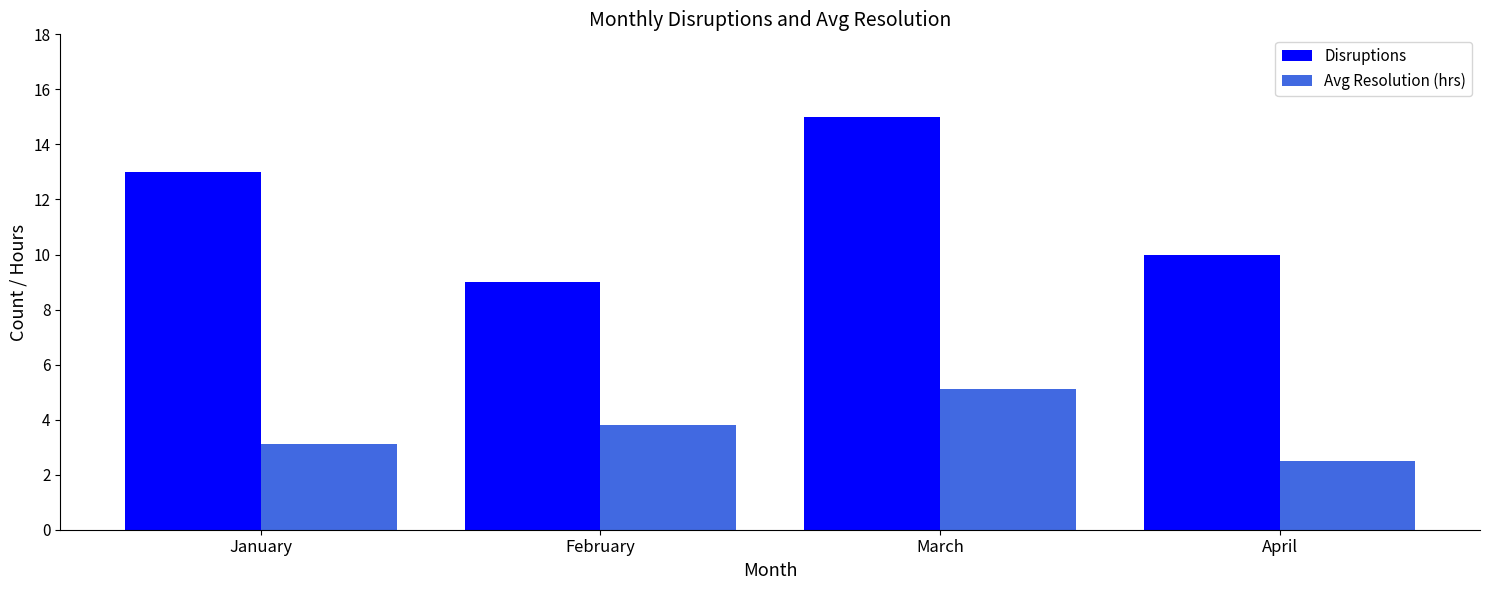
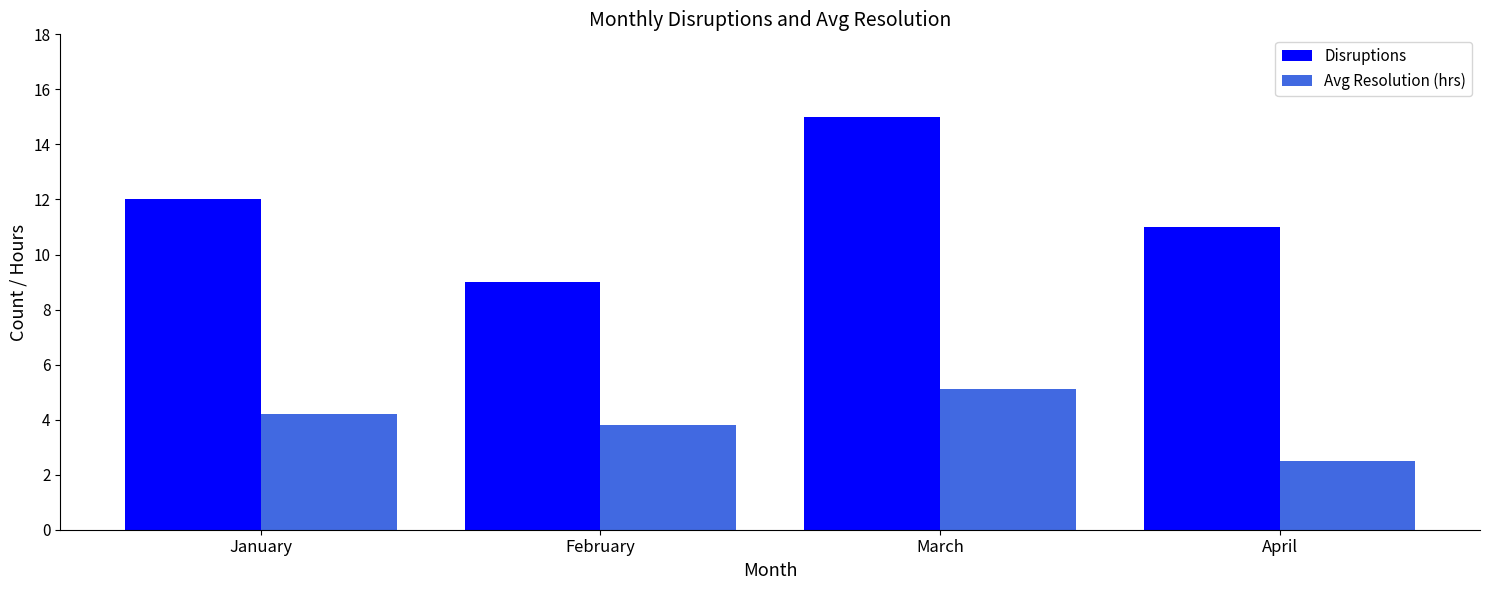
  {
    "Disruptions": {
-     "January": 13,
+     "January": 12,
      "February": 9,
      "March": 15,
-     "April": 10
+     "April": 11
    },
    "Avg Resolution (hrs)": {
-     "January": 3.1,
+     "January": 4.2,
      "February": 3.8,
      "March": 5.1,
      "April": 2.5
    }
  }
